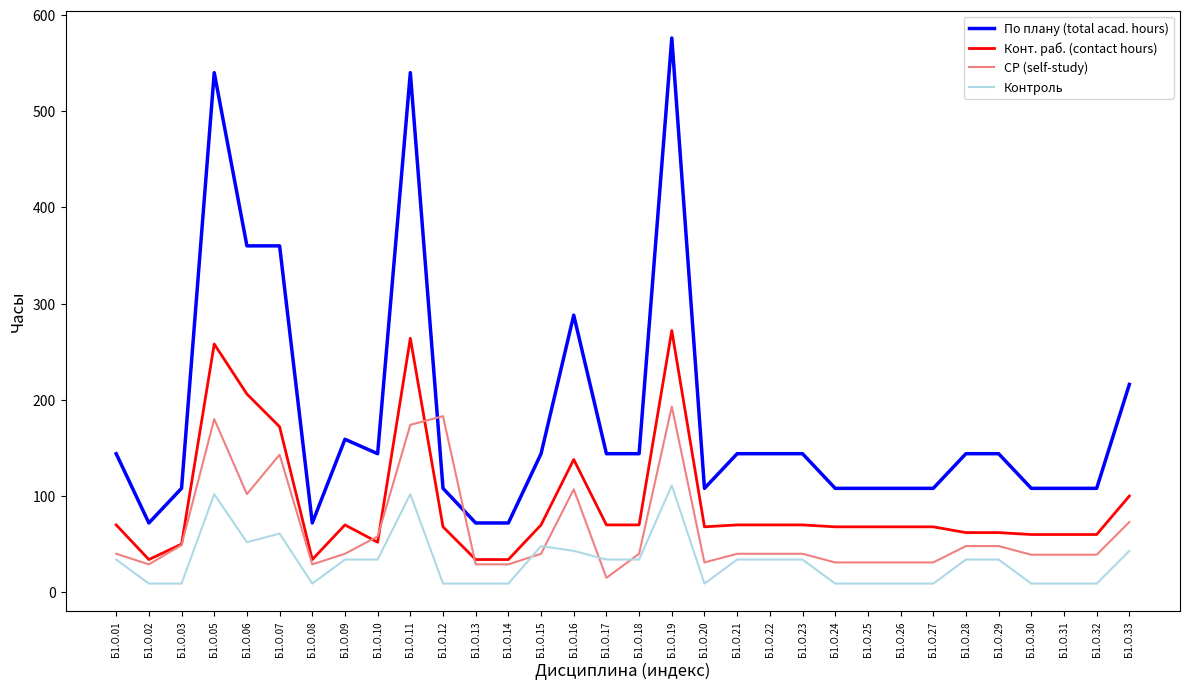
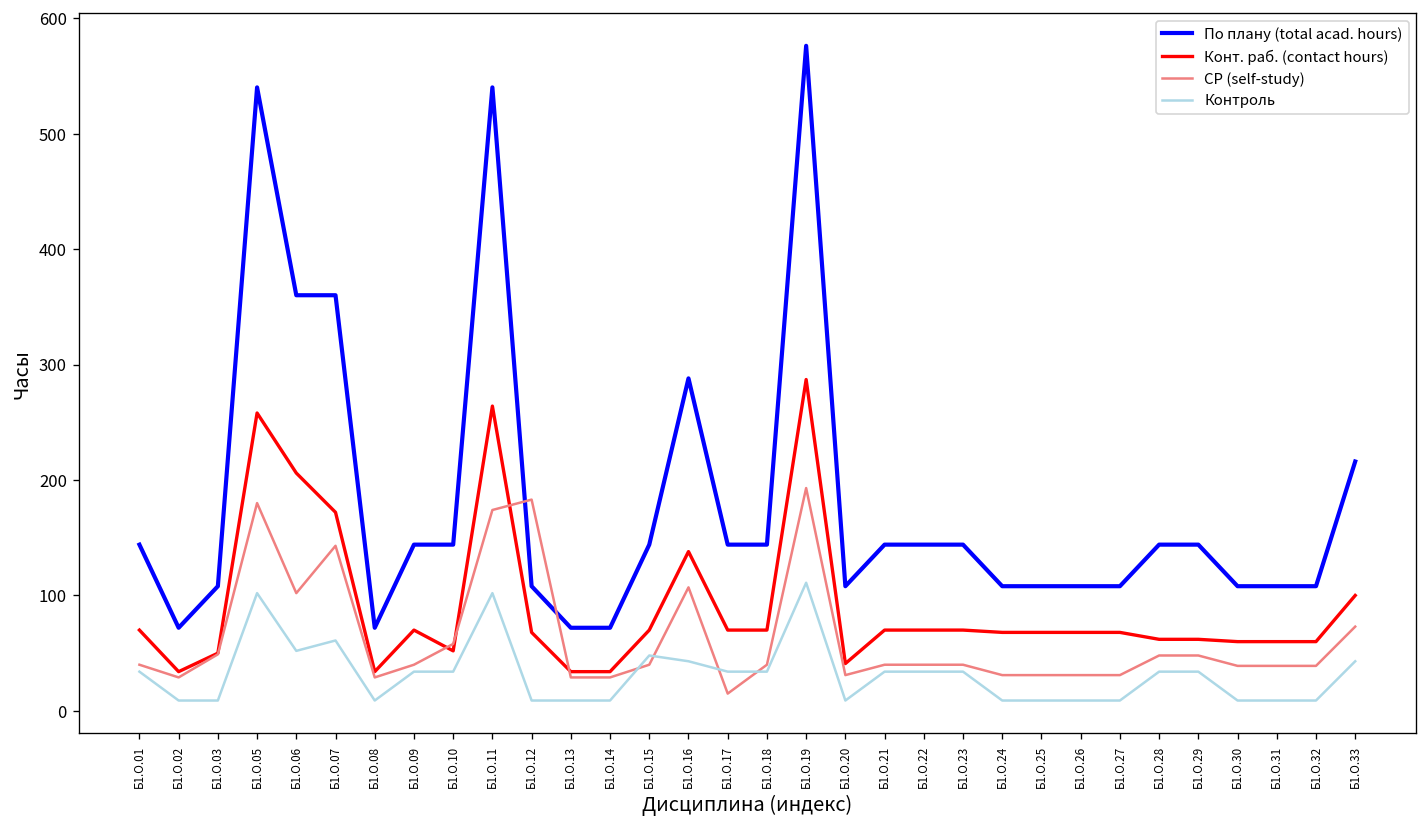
  {
    "По плану (total acad. hours)": {
      "Б1.О.01": 140,
      "Б1.О.02": 70,
      "Б1.О.03": 110,
      "Б1.О.05": 540,
      "Б1.О.06": 360,
      "Б1.О.07": 360,
      "Б1.О.08": 70,
-     "Б1.О.09": 160,
+     "Б1.О.09": 140,
      "Б1.О.10": 140,
      "Б1.О.11": 540,
      "Б1.О.12": 110,
      "Б1.О.13": 70,
      "Б1.О.14": 70,
      "Б1.О.15": 140,
      "Б1.О.16": 290,
      "Б1.О.17": 140,
      "Б1.О.18": 140,
      "Б1.О.19": 580,
      "Б1.О.20": 110,
      "Б1.О.21": 140,
      "Б1.О.22": 140,
      "Б1.О.23": 140,
      "Б1.О.24": 110,
      "Б1.О.25": 110,
      "Б1.О.26": 110,
      "Б1.О.27": 110,
      "Б1.О.28": 140,
      "Б1.О.29": 140,
      "Б1.О.30": 110,
      "Б1.О.31": 110,
      "Б1.О.32": 110,
      "Б1.О.33": 220
    },
    "Конт. раб. (contact hours)": {
      "Б1.О.01": 70,
      "Б1.О.02": 30,
      "Б1.О.05": 260,
      "Б1.О.06": 210,
      "Б1.О.07": 170,
      "Б1.О.08": 30,
      "Б1.О.09": 70,
      "Б1.О.10": 50,
      "Б1.О.11": 260,
      "Б1.О.12": 70,
      "Б1.О.13": 30,
      "Б1.О.14": 30,
      "Б1.О.15": 70,
      "Б1.О.16": 140,
      "Б1.О.17": 70,
      "Б1.О.18": 70,
-     "Б1.О.19": 270,
-     "Б1.О.20": 70,
+     "Б1.О.19": 290,
+     "Б1.О.20": 40,
      "Б1.О.21": 70,
      "Б1.О.22": 70,
      "Б1.О.23": 70,
      "Б1.О.24": 70,
      "Б1.О.25": 70,
      "Б1.О.26": 70,
      "Б1.О.27": 70,
      "Б1.О.28": 60,
      "Б1.О.29": 60,
      "Б1.О.30": 60,
      "Б1.О.31": 60,
      "Б1.О.32": 60,
      "Б1.О.33": 100
    },
    "СР (self-study)": {
      "Б1.О.01": 40,
      "Б1.О.02": 30,
      "Б1.О.05": 180,
      "Б1.О.06": 100,
      "Б1.О.07": 140,
      "Б1.О.08": 30,
      "Б1.О.09": 40,
      "Б1.О.10": 60,
      "Б1.О.11": 170,
      "Б1.О.12": 180,
      "Б1.О.13": 30,
      "Б1.О.14": 30,
      "Б1.О.15": 40,
      "Б1.О.16": 110,
      "Б1.О.17": 20,
      "Б1.О.18": 40,
      "Б1.О.19": 190,
      "Б1.О.20": 30,
      "Б1.О.21": 40,
      "Б1.О.22": 40,
      "Б1.О.23": 40,
      "Б1.О.24": 30,
      "Б1.О.25": 30,
      "Б1.О.26": 30,
      "Б1.О.27": 30,
      "Б1.О.28": 50,
      "Б1.О.29": 50,
      "Б1.О.30": 40,
      "Б1.О.31": 40,
      "Б1.О.32": 40,
      "Б1.О.33": 70
    },
    "Контроль": {
      "Б1.О.01": 30,
      "Б1.О.02": 10,
      "Б1.О.03": 10,
      "Б1.О.05": 100,
      "Б1.О.06": 50,
      "Б1.О.07": 60,
      "Б1.О.08": 10,
      "Б1.О.09": 30,
      "Б1.О.10": 30,
      "Б1.О.11": 100,
      "Б1.О.12": 10,
      "Б1.О.13": 10,
      "Б1.О.14": 10,
      "Б1.О.15": 50,
      "Б1.О.16": 40,
      "Б1.О.17": 30,
      "Б1.О.18": 30,
      "Б1.О.19": 110,
      "Б1.О.20": 10,
      "Б1.О.21": 30,
      "Б1.О.22": 30,
      "Б1.О.23": 30,
      "Б1.О.24": 10,
      "Б1.О.25": 10,
      "Б1.О.26": 10,
      "Б1.О.27": 10,
      "Б1.О.28": 30,
      "Б1.О.29": 30,
      "Б1.О.30": 10,
      "Б1.О.31": 10,
      "Б1.О.32": 10,
      "Б1.О.33": 40
    }
  }
